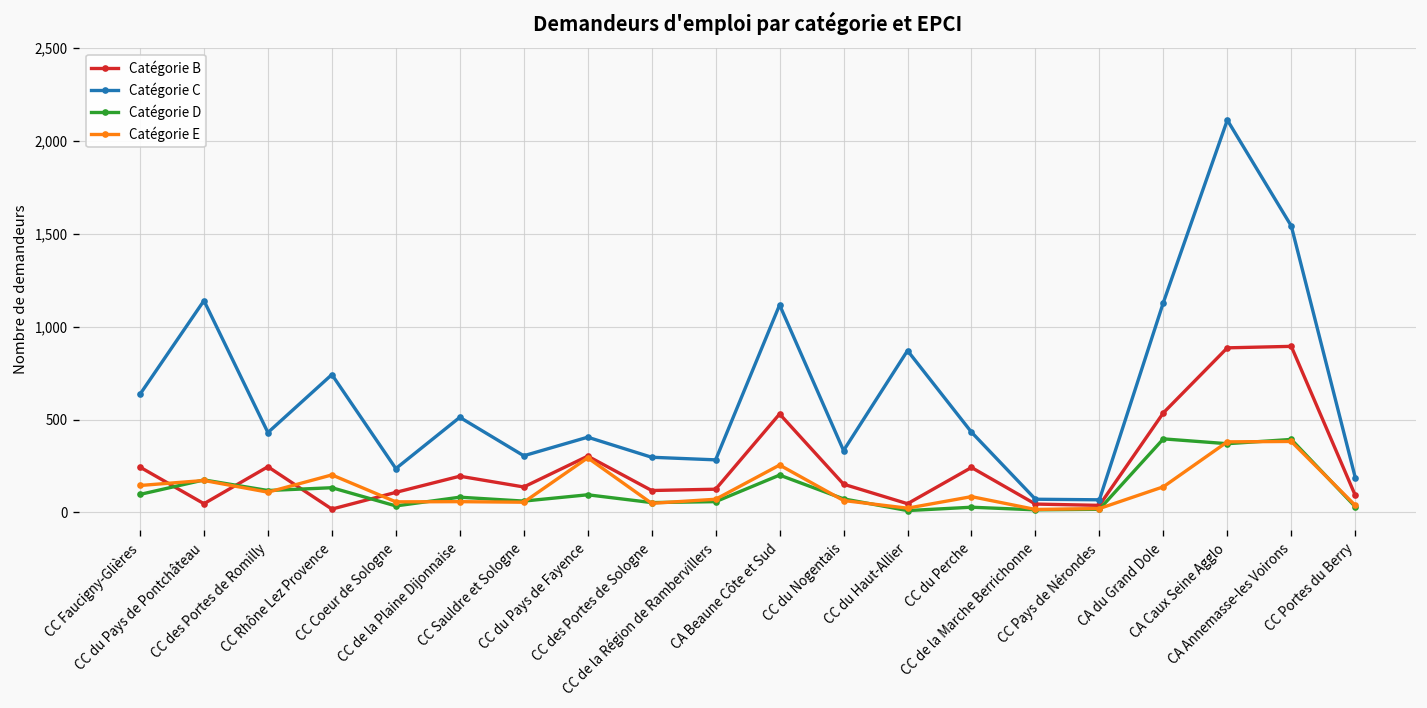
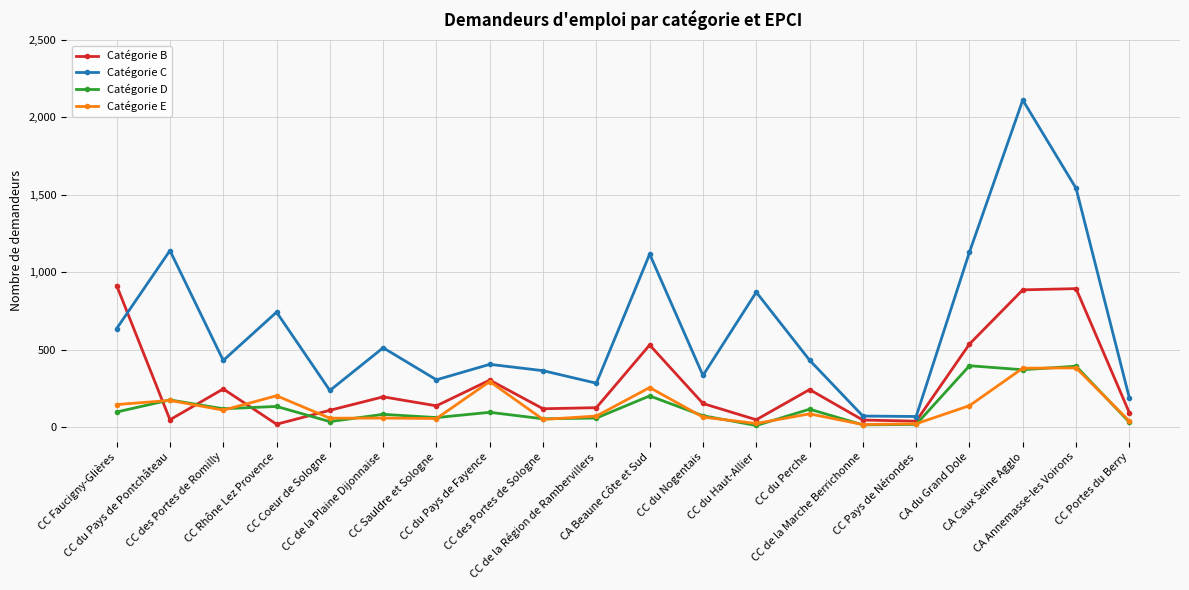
  {
    "Catégorie B": {
-     "CC Faucigny-Glières": "240",
+     "CC Faucigny-Glières": "910",
      "CC du Pays de Pontchâteau": "50",
      "CC des Portes de Romilly": "250",
      "CC Rhône Lez Provence": "20",
      "CC Coeur de Sologne": "110",
      "CC de la Plaine Dijonnaise": "200",
      "CC Sauldre et Sologne": "140",
      "CC des Portes de Sologne": "120",
      "CC de la Région de Rambervillers": "130",
      "CA Beaune Côte et Sud": "530",
      "CC du Nogentais": "150",
      "CC du Haut-Allier": "50",
      "CC du Perche": "240",
      "CC de la Marche Berrichonne": "50",
      "CC Pays de Nérondes": "40",
      "CA du Grand Dole": "540",
      "CA Caux Seine Agglo": "890",
      "CA Annemasse-les Voirons": "890",
      "CC Portes du Berry": "90"
    },
    "Catégorie C": {
      "CC Faucigny-Glières": "640",
      "CC du Pays de Pontchâteau": "1,140",
      "CC des Portes de Romilly": "430",
      "CC Rhône Lez Provence": "740",
      "CC Coeur de Sologne": "240",
      "CC de la Plaine Dijonnaise": "510",
      "CC Sauldre et Sologne": "310",
      "CC du Pays de Fayence": "410",
-     "CC des Portes de Sologne": "300",
+     "CC des Portes de Sologne": "360",
      "CC de la Région de Rambervillers": "280",
      "CA Beaune Côte et Sud": "1,120",
      "CC du Nogentais": "330",
      "CC du Haut-Allier": "870",
      "CC du Perche": "430",
      "CC de la Marche Berrichonne": "70",
      "CC Pays de Nérondes": "70",
      "CA du Grand Dole": "1,130",
      "CA Caux Seine Agglo": "2,110",
      "CA Annemasse-les Voirons": "1,540",
      "CC Portes du Berry": "190"
    },
    "Catégorie D": {
      "CC Faucigny-Glières": "100",
      "CC Rhône Lez Provence": "130",
      "CC Coeur de Sologne": "40",
      "CC de la Plaine Dijonnaise": "80",
      "CC du Pays de Fayence": "100",
      "CA Beaune Côte et Sud": "200",
-     "CC du Perche": "30",
+     "CC du Perche": "120",
      "CA du Grand Dole": "400"
    },
    "Catégorie E": {
      "CC Faucigny-Glières": "150",
      "CC Rhône Lez Provence": "200",
      "CC Coeur de Sologne": "60",
      "CC de la Plaine Dijonnaise": "60",
      "CA Beaune Côte et Sud": "260",
      "CC du Perche": "90",
      "CA du Grand Dole": "140"
    }
  }
